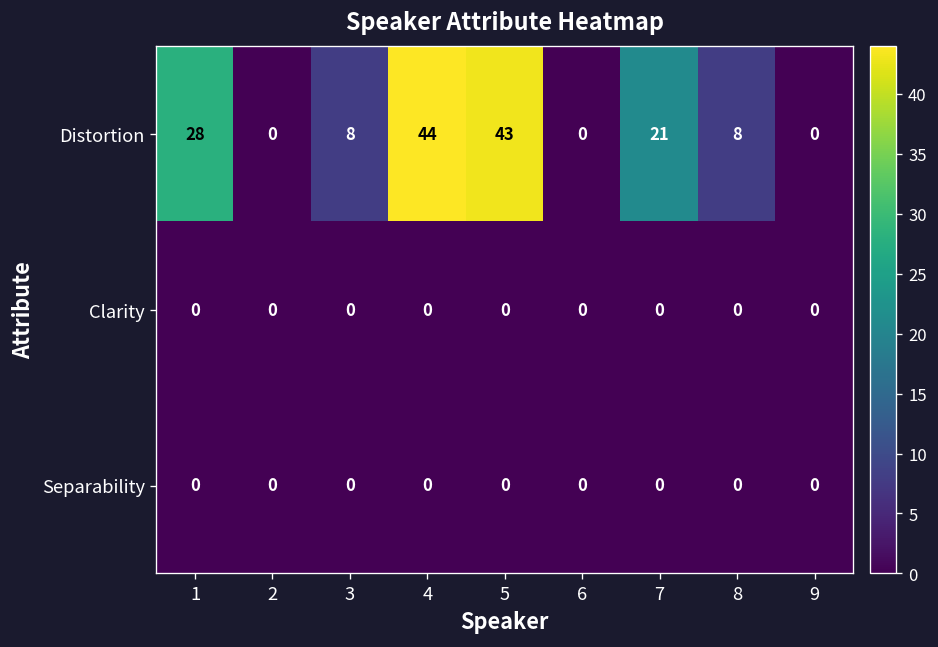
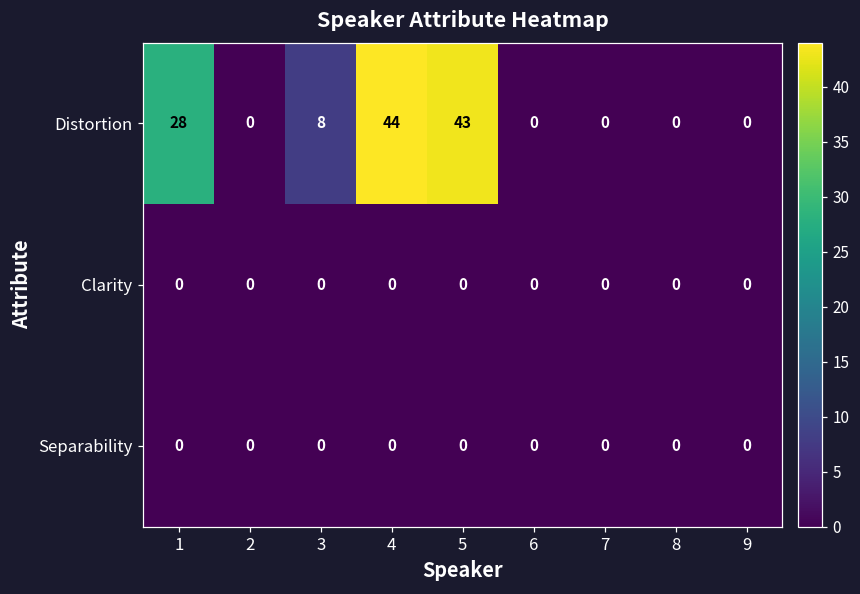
  {
    "Distortion": {
      "1": 28,
      "2": 0,
      "3": 8,
      "4": 44,
      "5": 43,
      "6": 0,
-     "7": 21,
-     "8": 8,
+     "7": 0,
+     "8": 0,
      "9": 0
    },
    "Clarity": {
      "1": 0,
      "2": 0,
      "3": 0,
      "4": 0,
      "5": 0,
      "6": 0,
      "7": 0,
      "8": 0,
      "9": 0
    },
    "Separability": {
      "1": 0,
      "2": 0,
      "3": 0,
      "4": 0,
      "5": 0,
      "6": 0,
      "7": 0,
      "8": 0,
      "9": 0
    }
  }
